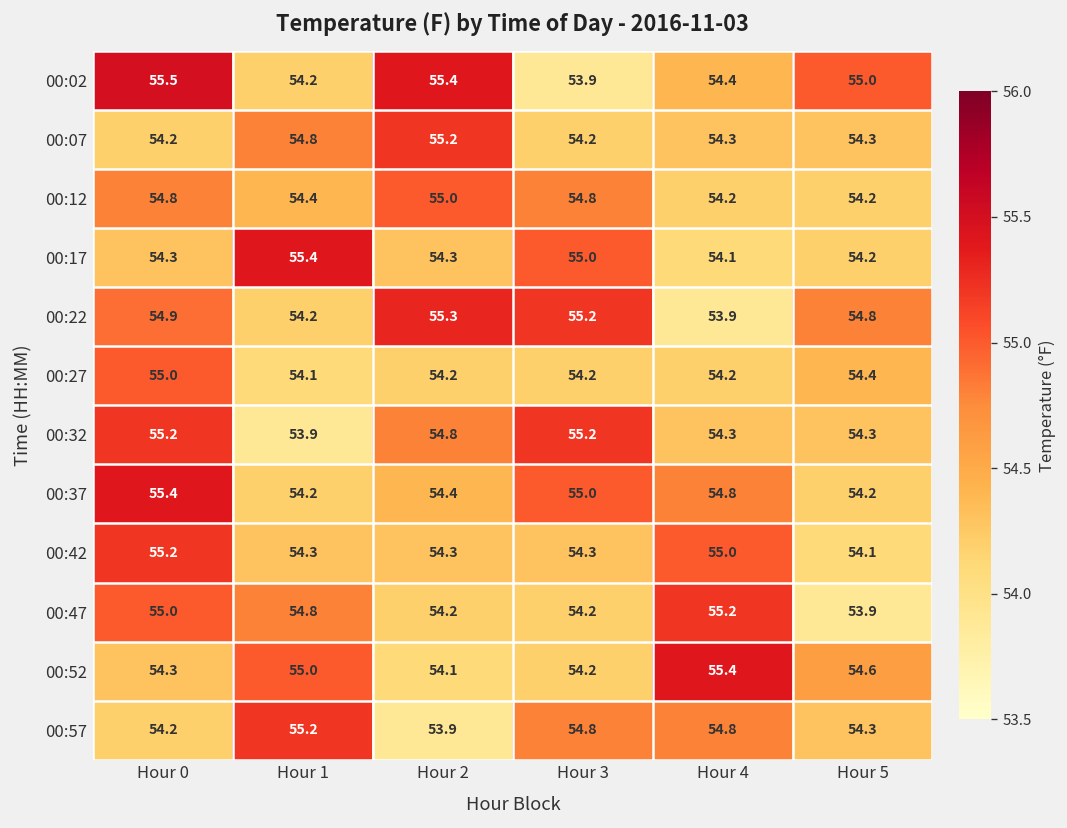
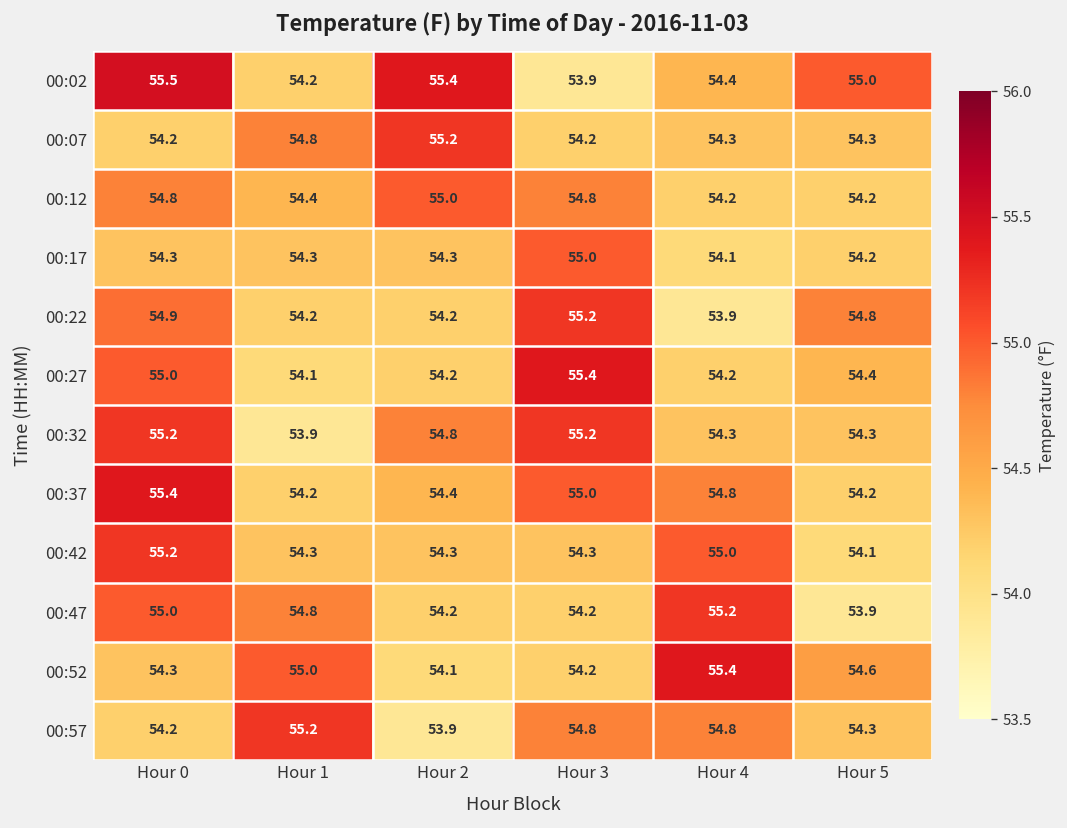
  {
    "00:02": {
      "Hour 0": 55.5,
      "Hour 1": 54.2,
      "Hour 2": 55.4,
      "Hour 3": 53.9,
      "Hour 4": 54.4,
      "Hour 5": 55.0
    },
    "00:07": {
      "Hour 0": 54.2,
      "Hour 1": 54.8,
      "Hour 2": 55.2,
      "Hour 3": 54.2,
      "Hour 4": 54.3,
      "Hour 5": 54.3
    },
    "00:12": {
      "Hour 0": 54.8,
      "Hour 1": 54.4,
      "Hour 2": 55.0,
      "Hour 3": 54.8,
      "Hour 4": 54.2,
      "Hour 5": 54.2
    },
    "00:17": {
      "Hour 0": 54.3,
-     "Hour 1": 55.4,
+     "Hour 1": 54.3,
      "Hour 2": 54.3,
      "Hour 3": 55.0,
      "Hour 4": 54.1,
      "Hour 5": 54.2
    },
    "00:22": {
      "Hour 0": 54.9,
      "Hour 1": 54.2,
-     "Hour 2": 55.3,
+     "Hour 2": 54.2,
      "Hour 3": 55.2,
      "Hour 4": 53.9,
      "Hour 5": 54.8
    },
    "00:27": {
      "Hour 0": 55.0,
      "Hour 1": 54.1,
      "Hour 2": 54.2,
-     "Hour 3": 54.2,
+     "Hour 3": 55.4,
      "Hour 4": 54.2,
      "Hour 5": 54.4
    },
    "00:32": {
      "Hour 0": 55.2,
      "Hour 1": 53.9,
      "Hour 2": 54.8,
      "Hour 3": 55.2,
      "Hour 4": 54.3,
      "Hour 5": 54.3
    },
    "00:37": {
      "Hour 0": 55.4,
      "Hour 1": 54.2,
      "Hour 2": 54.4,
      "Hour 3": 55.0,
      "Hour 4": 54.8,
      "Hour 5": 54.2
    },
    "00:42": {
      "Hour 0": 55.2,
      "Hour 1": 54.3,
      "Hour 2": 54.3,
      "Hour 3": 54.3,
      "Hour 4": 55.0,
      "Hour 5": 54.1
    },
    "00:47": {
      "Hour 0": 55.0,
      "Hour 1": 54.8,
      "Hour 2": 54.2,
      "Hour 3": 54.2,
      "Hour 4": 55.2,
      "Hour 5": 53.9
    },
    "00:52": {
      "Hour 0": 54.3,
      "Hour 1": 55.0,
      "Hour 2": 54.1,
      "Hour 3": 54.2,
      "Hour 4": 55.4,
      "Hour 5": 54.6
    },
    "00:57": {
      "Hour 0": 54.2,
      "Hour 1": 55.2,
      "Hour 2": 53.9,
      "Hour 3": 54.8,
      "Hour 4": 54.8,
      "Hour 5": 54.3
    }
  }
